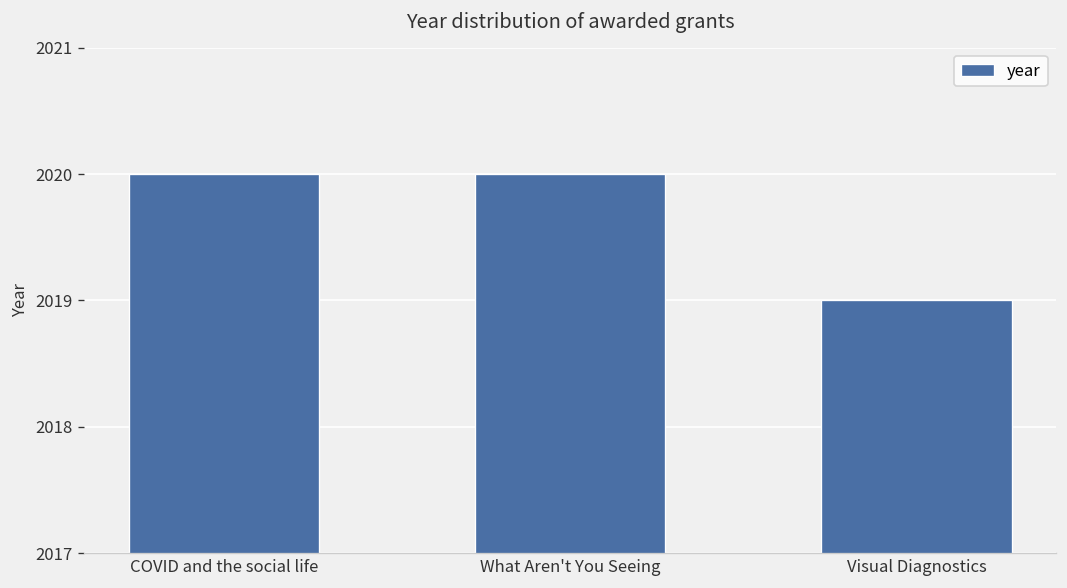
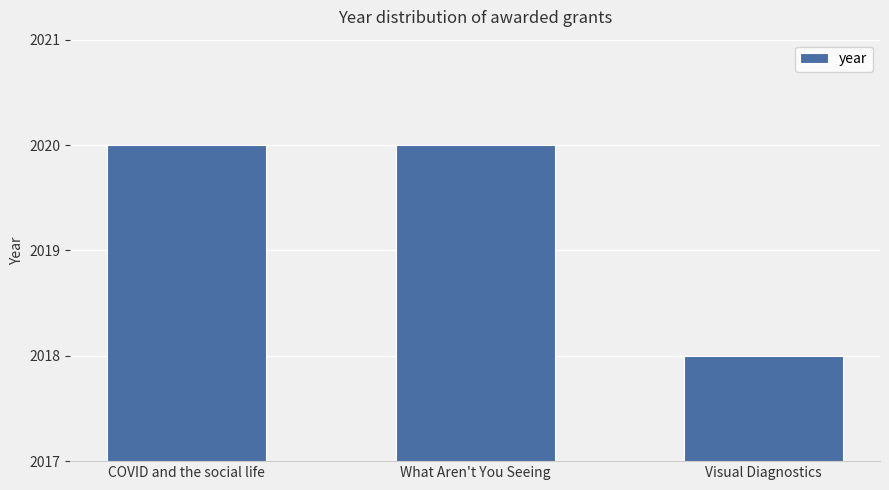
  {
    "COVID and the social life": 2020,
    "What Aren't You Seeing": 2020,
-   "Visual Diagnostics": 2019
+   "Visual Diagnostics": 2018
  }
